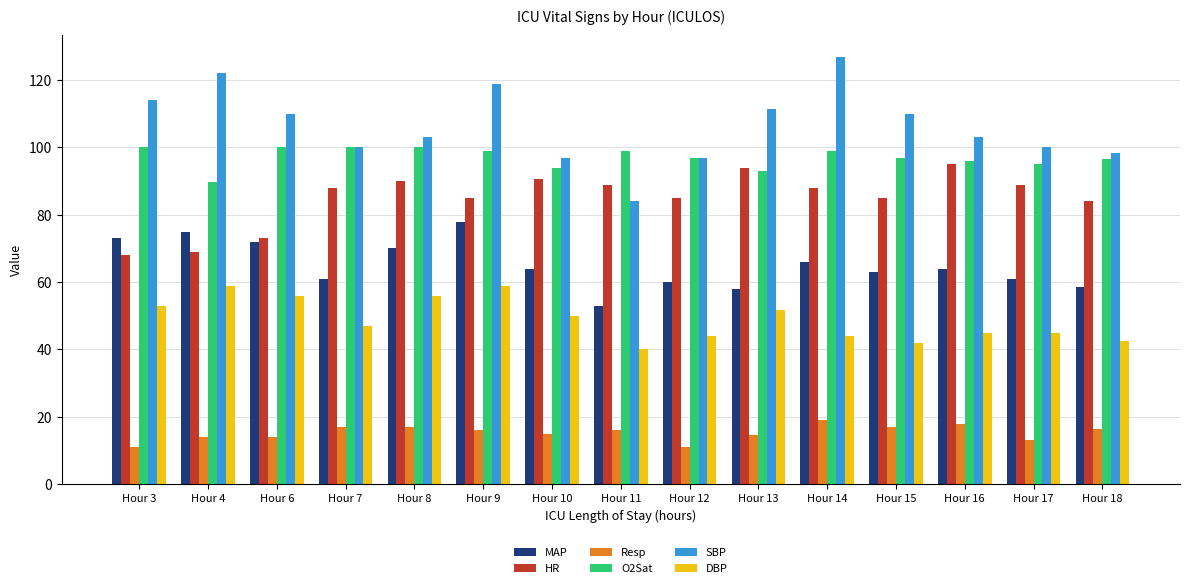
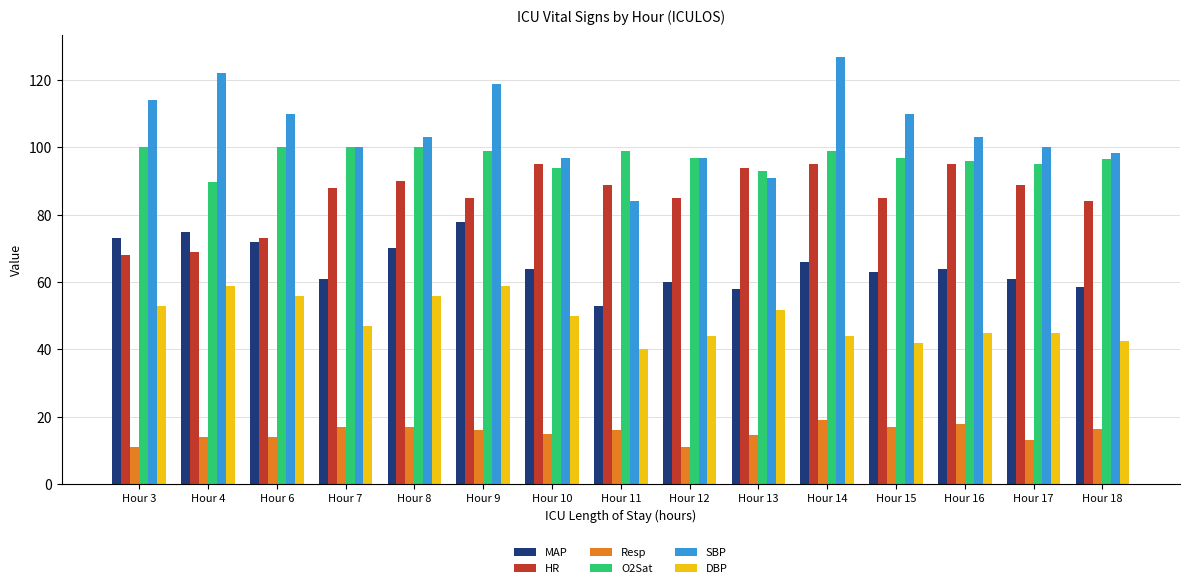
  {
    "MAP": {
      "Hour 3": 73,
      "Hour 4": 75,
      "Hour 6": 72,
      "Hour 7": 61,
      "Hour 8": 70,
      "Hour 9": 78,
      "Hour 10": 64,
      "Hour 11": 53,
      "Hour 12": 60,
      "Hour 13": 58,
      "Hour 14": 66,
      "Hour 15": 63,
      "Hour 16": 64,
      "Hour 17": 61,
      "Hour 18": 59
    },
    "HR": {
      "Hour 3": 68,
      "Hour 4": 69,
      "Hour 6": 73,
      "Hour 7": 88,
      "Hour 8": 90,
      "Hour 9": 85,
-     "Hour 10": 91,
+     "Hour 10": 95,
      "Hour 11": 89,
      "Hour 12": 85,
      "Hour 13": 94,
-     "Hour 14": 88,
+     "Hour 14": 95,
      "Hour 15": 85,
      "Hour 16": 95,
      "Hour 17": 89,
      "Hour 18": 84
    },
    "Resp": {
      "Hour 3": 11,
      "Hour 4": 14,
      "Hour 6": 14,
      "Hour 7": 17,
      "Hour 8": 17,
      "Hour 9": 16,
      "Hour 10": 15,
      "Hour 11": 16,
      "Hour 12": 11,
      "Hour 13": 15,
      "Hour 14": 19,
      "Hour 15": 17,
      "Hour 16": 18,
      "Hour 17": 13,
      "Hour 18": 17
    },
    "O2Sat": {
      "Hour 3": 100,
      "Hour 4": 90,
      "Hour 6": 100,
      "Hour 7": 100,
      "Hour 8": 100,
      "Hour 9": 99,
      "Hour 10": 94,
      "Hour 11": 99,
      "Hour 12": 97,
      "Hour 13": 93,
      "Hour 14": 99,
      "Hour 15": 97,
      "Hour 16": 96,
      "Hour 17": 95,
      "Hour 18": 97
    },
    "SBP": {
      "Hour 3": 114,
      "Hour 4": 122,
      "Hour 6": 110,
      "Hour 7": 100,
      "Hour 8": 103,
      "Hour 9": 119,
      "Hour 10": 97,
      "Hour 11": 84,
      "Hour 12": 97,
-     "Hour 13": 111,
+     "Hour 13": 91,
      "Hour 14": 127,
      "Hour 15": 110,
      "Hour 16": 103,
      "Hour 17": 100,
      "Hour 18": 99
    },
    "DBP": {
      "Hour 3": 53,
      "Hour 4": 59,
      "Hour 6": 56,
      "Hour 7": 47,
      "Hour 8": 56,
      "Hour 9": 59,
      "Hour 10": 50,
      "Hour 11": 40,
      "Hour 12": 44,
      "Hour 13": 52,
      "Hour 14": 44,
      "Hour 15": 42,
      "Hour 16": 45,
      "Hour 17": 45,
      "Hour 18": 43
    }
  }
